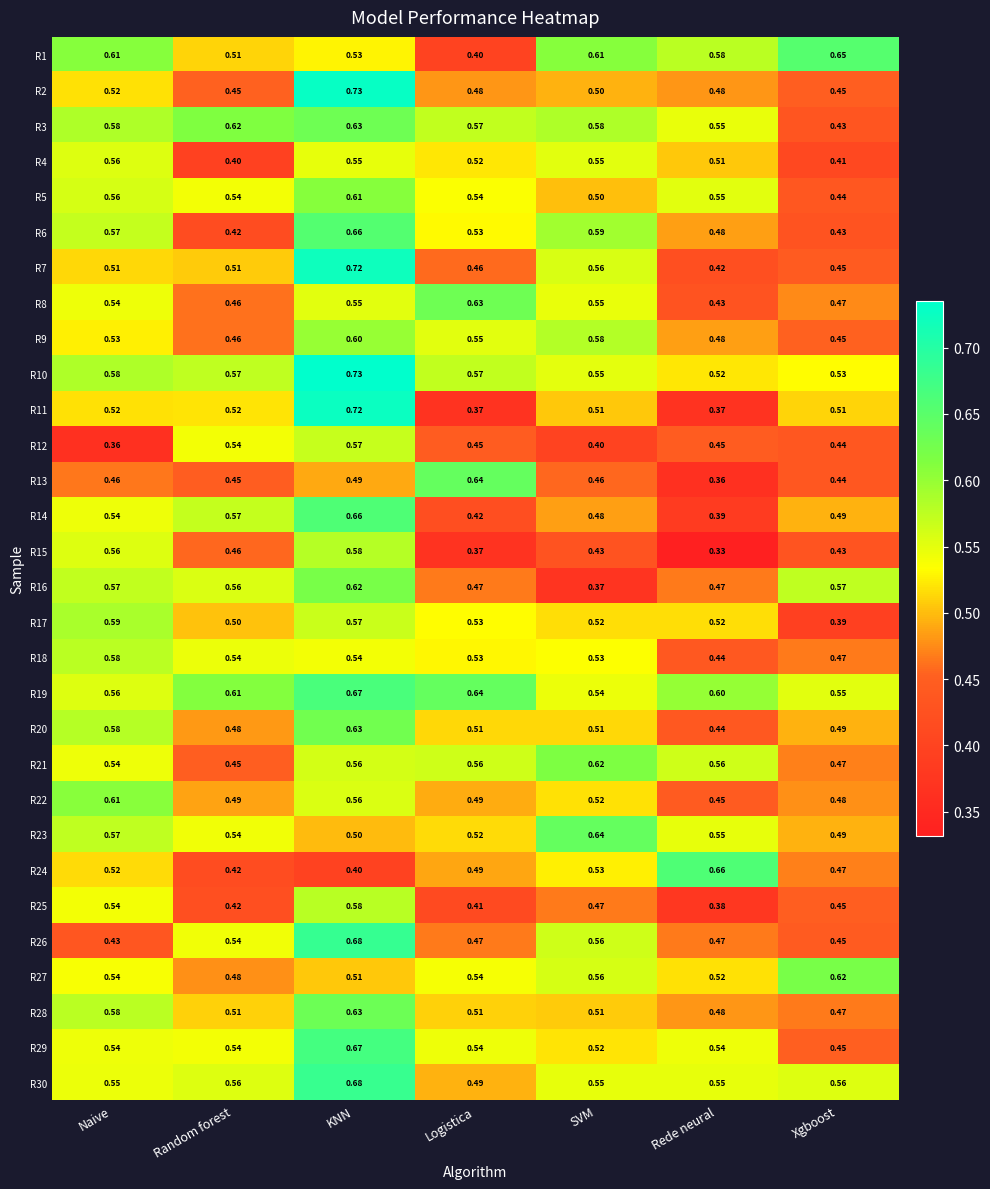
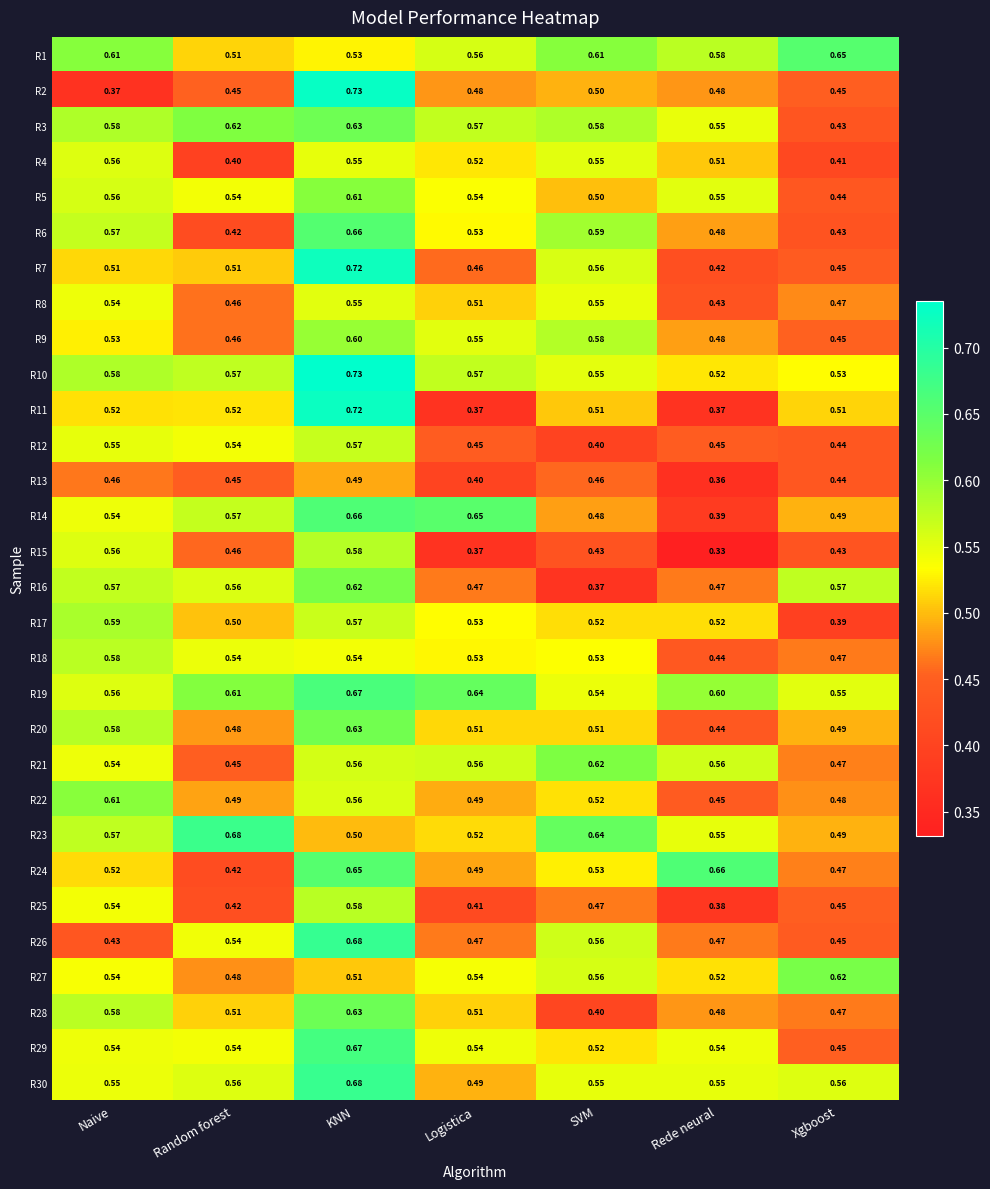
  {
    "R1": {
      "Naive": 0.61,
      "Random forest": 0.51,
      "KNN": 0.53,
-     "Logistica": 0.40,
+     "Logistica": 0.56,
      "SVM": 0.61,
      "Rede neural": 0.58,
      "Xgboost": 0.65
    },
    "R2": {
-     "Naive": 0.52,
+     "Naive": 0.37,
      "Random forest": 0.45,
      "KNN": 0.73,
      "Logistica": 0.48,
      "SVM": 0.50,
      "Rede neural": 0.48,
      "Xgboost": 0.45
    },
    "R8": {
      "Naive": 0.54,
      "Random forest": 0.46,
      "KNN": 0.55,
-     "Logistica": 0.63,
+     "Logistica": 0.51,
      "SVM": 0.55,
      "Rede neural": 0.43,
      "Xgboost": 0.47
    },
    "R12": {
-     "Naive": 0.36,
+     "Naive": 0.55,
      "Random forest": 0.54,
      "KNN": 0.57,
      "Logistica": 0.45,
      "SVM": 0.40,
      "Rede neural": 0.45,
      "Xgboost": 0.44
    },
    "R13": {
      "Naive": 0.46,
      "Random forest": 0.45,
      "KNN": 0.49,
-     "Logistica": 0.64,
+     "Logistica": 0.40,
      "SVM": 0.46,
      "Rede neural": 0.36,
      "Xgboost": 0.44
    },
    "R14": {
      "Naive": 0.54,
      "Random forest": 0.57,
      "KNN": 0.66,
-     "Logistica": 0.42,
+     "Logistica": 0.65,
      "SVM": 0.48,
      "Rede neural": 0.39,
      "Xgboost": 0.49
    },
    "R23": {
      "Naive": 0.57,
-     "Random forest": 0.54,
+     "Random forest": 0.68,
      "KNN": 0.50,
      "Logistica": 0.52,
      "SVM": 0.64,
      "Rede neural": 0.55,
      "Xgboost": 0.49
    },
    "R24": {
      "Naive": 0.52,
      "Random forest": 0.42,
-     "KNN": 0.40,
+     "KNN": 0.65,
      "Logistica": 0.49,
      "SVM": 0.53,
      "Rede neural": 0.66,
      "Xgboost": 0.47
    },
    "R28": {
      "Naive": 0.58,
      "Random forest": 0.51,
      "KNN": 0.63,
      "Logistica": 0.51,
-     "SVM": 0.51,
+     "SVM": 0.40,
      "Rede neural": 0.48,
      "Xgboost": 0.47
    }
  }
